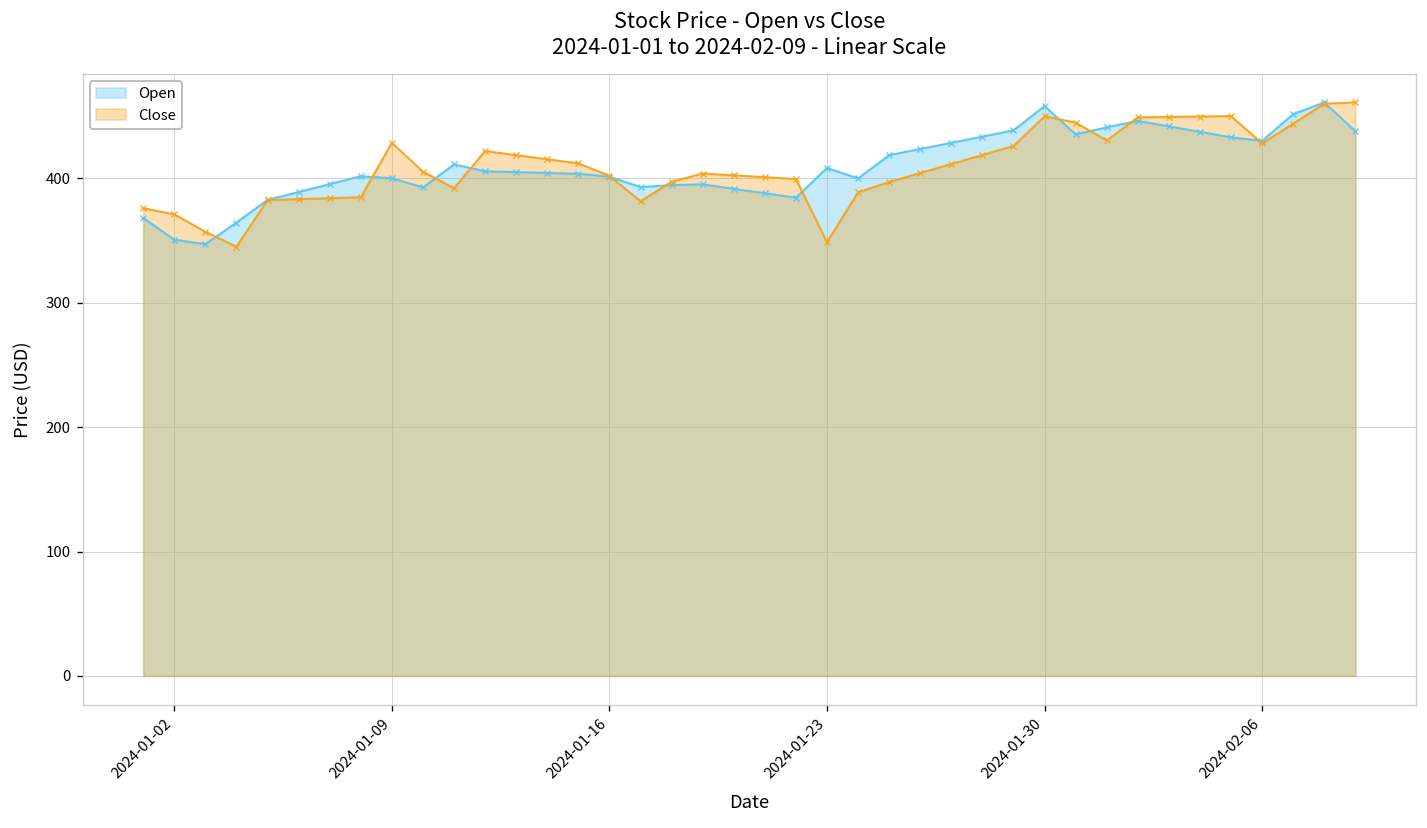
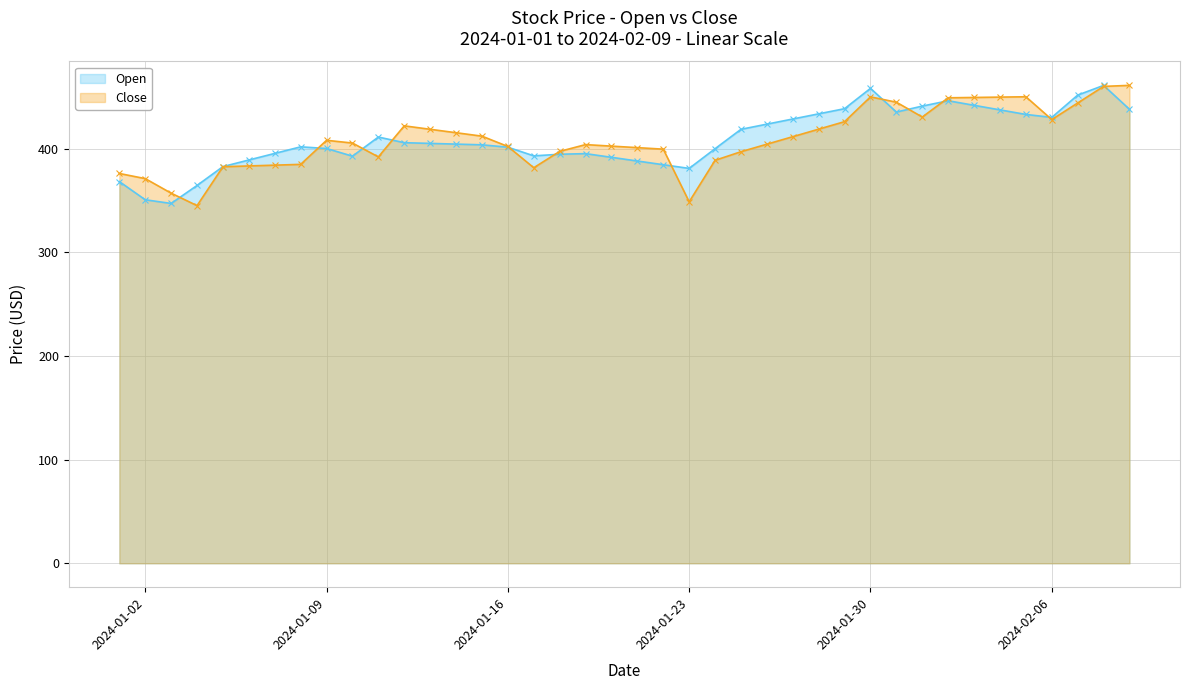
  {
    "Open": {
      "2024-01-02": 351,
      "2024-01-09": 400,
-     "2024-01-23": 408,
+     "2024-01-23": 381,
      "2024-01-30": 458
    },
    "Close": {
      "2024-01-02": 371,
-     "2024-01-09": 429,
+     "2024-01-09": 408,
      "2024-01-23": 349,
      "2024-01-30": 450
    }
  }
